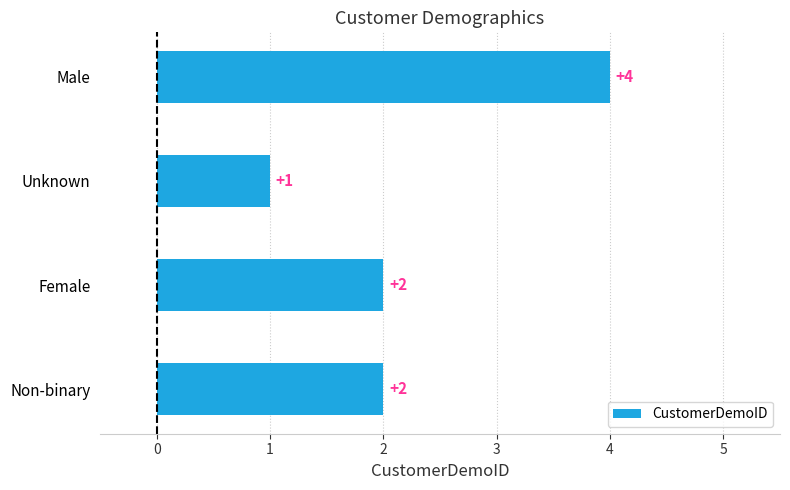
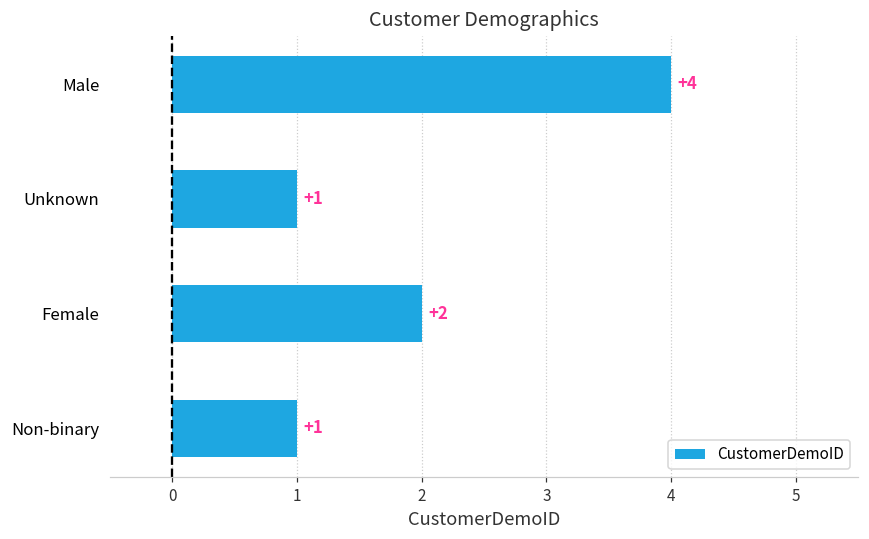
  {
    "Male": "+4",
    "Unknown": "+1",
    "Female": "+2",
-   "Non-binary": "+2"
+   "Non-binary": "+1"
  }
